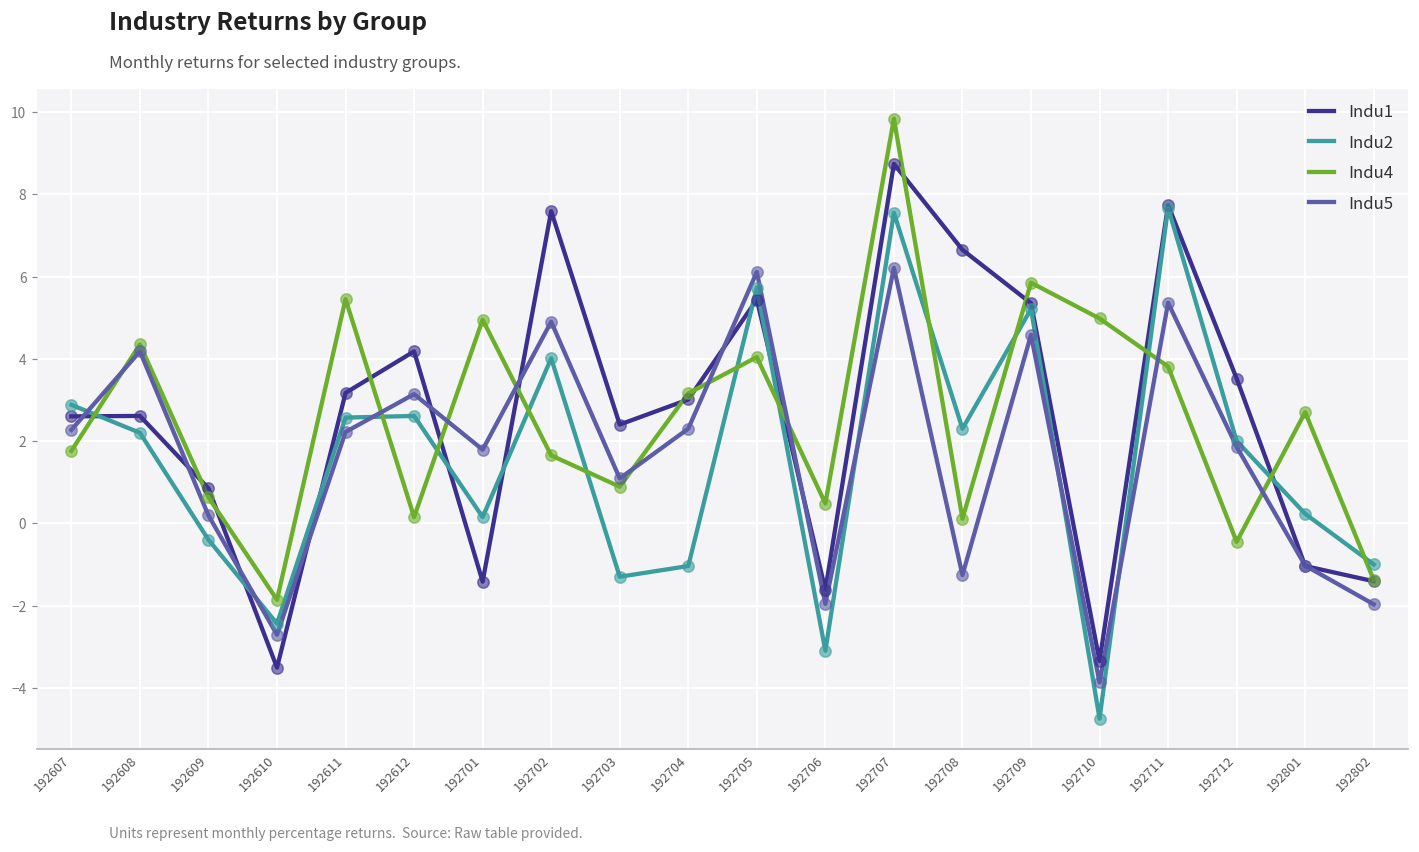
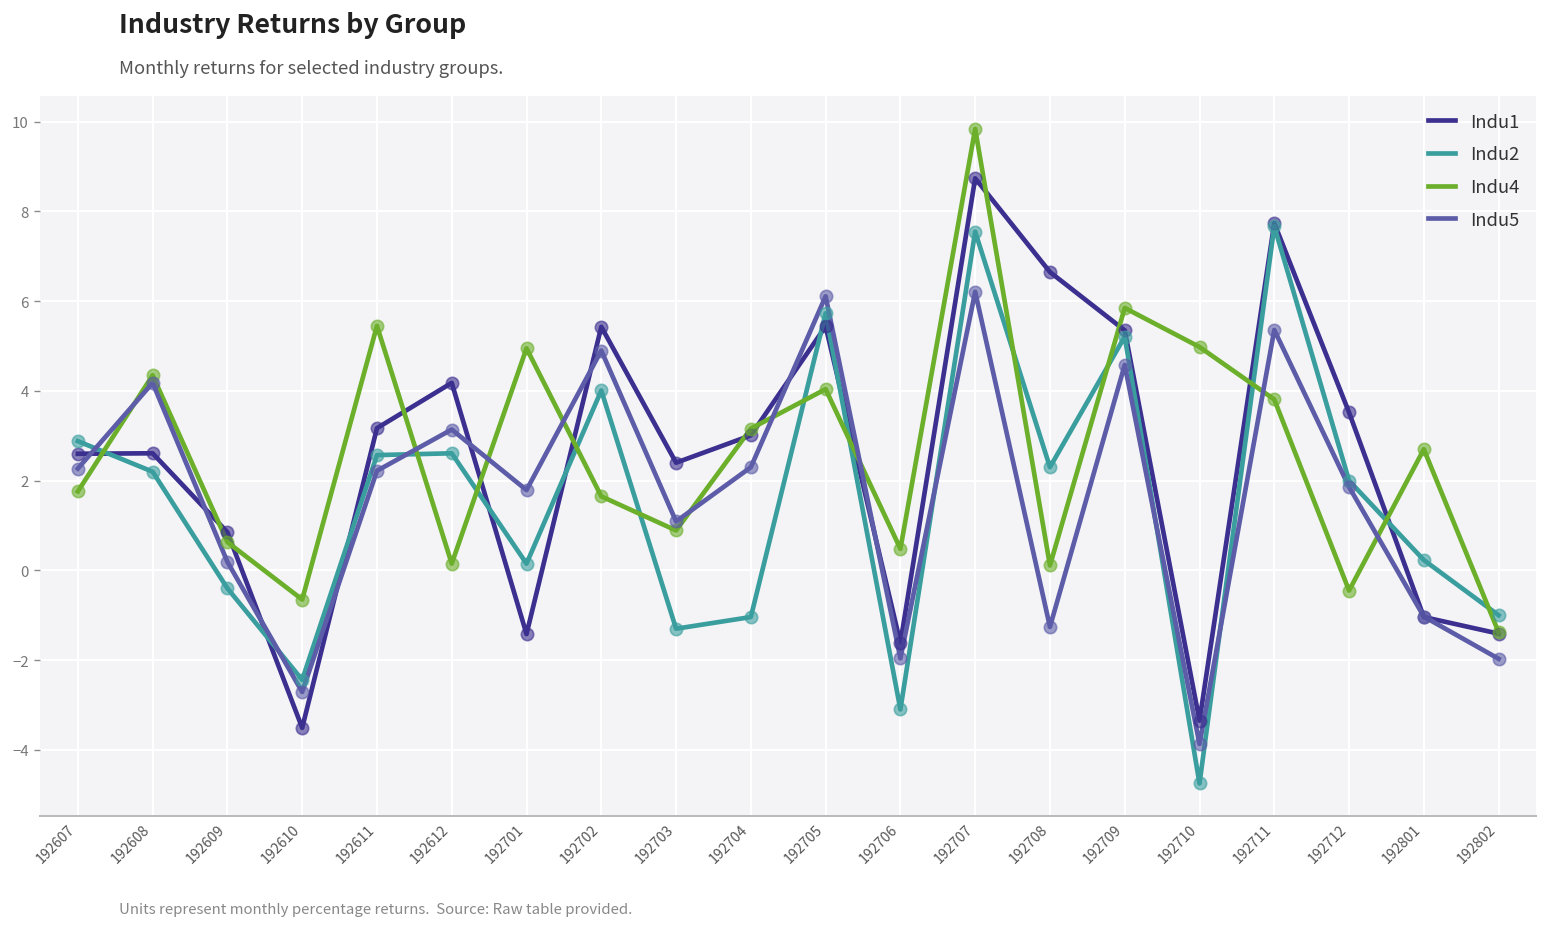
  {
    "Indu1": {
      "192607": 2.6,
      "192608": 2.6,
      "192609": 0.9,
      "192610": -3.5,
      "192611": 3.2,
      "192612": 4.2,
      "192701": -1.4,
-     "192702": 7.6,
+     "192702": 5.4,
      "192703": 2.4,
      "192704": 3.0,
      "192705": 5.4,
      "192706": -1.6,
      "192707": 8.7,
      "192708": 6.7,
      "192709": 5.4,
      "192710": -3.4,
      "192711": 7.7,
      "192712": 3.5
    },
    "Indu2": {
      "192607": 2.9,
      "192608": 2.2,
      "192609": -0.4,
      "192610": -2.4,
      "192611": 2.6,
      "192612": 2.6,
      "192701": 0.2,
      "192702": 4.0,
      "192703": -1.3,
      "192704": -1.0,
      "192705": 5.7,
      "192706": -3.1,
      "192707": 7.6,
      "192708": 2.3,
      "192709": 5.2,
      "192710": -4.8,
      "192711": 7.7,
      "192712": 2.0,
      "192801": 0.2,
      "192802": -1.0
    },
    "Indu4": {
      "192607": 1.8,
      "192608": 4.4,
      "192609": 0.6,
-     "192610": -1.9,
+     "192610": -0.7,
      "192611": 5.5,
      "192612": 0.2,
      "192701": 5.0,
      "192702": 1.7,
      "192703": 0.9,
      "192704": 3.2,
      "192705": 4.0,
      "192706": 0.5,
      "192707": 9.8,
      "192708": 0.1,
      "192709": 5.9,
      "192710": 5.0,
      "192711": 3.8,
      "192712": -0.5,
      "192801": 2.7
    },
    "Indu5": {
      "192607": 2.3,
      "192608": 4.2,
      "192609": 0.2,
      "192610": -2.7,
      "192611": 2.2,
      "192612": 3.1,
      "192701": 1.8,
      "192702": 4.9,
      "192703": 1.1,
      "192704": 2.3,
      "192705": 6.1,
      "192706": -2.0,
      "192707": 6.2,
      "192708": -1.3,
      "192709": 4.6,
      "192710": -3.9,
      "192711": 5.4,
      "192712": 1.9,
      "192802": -2.0
    }
  }
